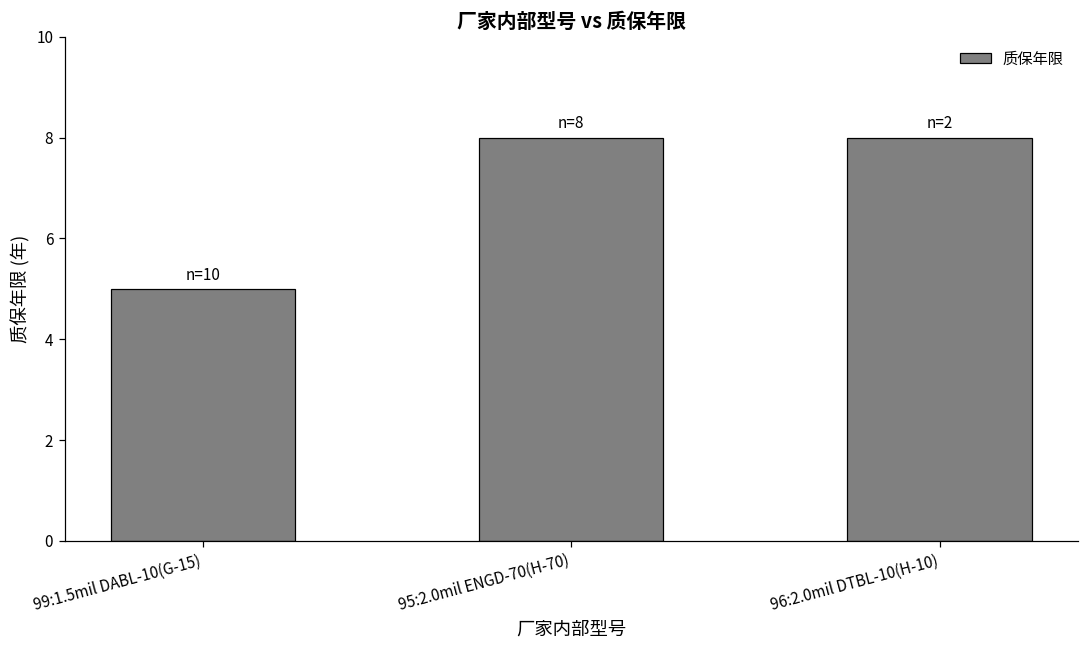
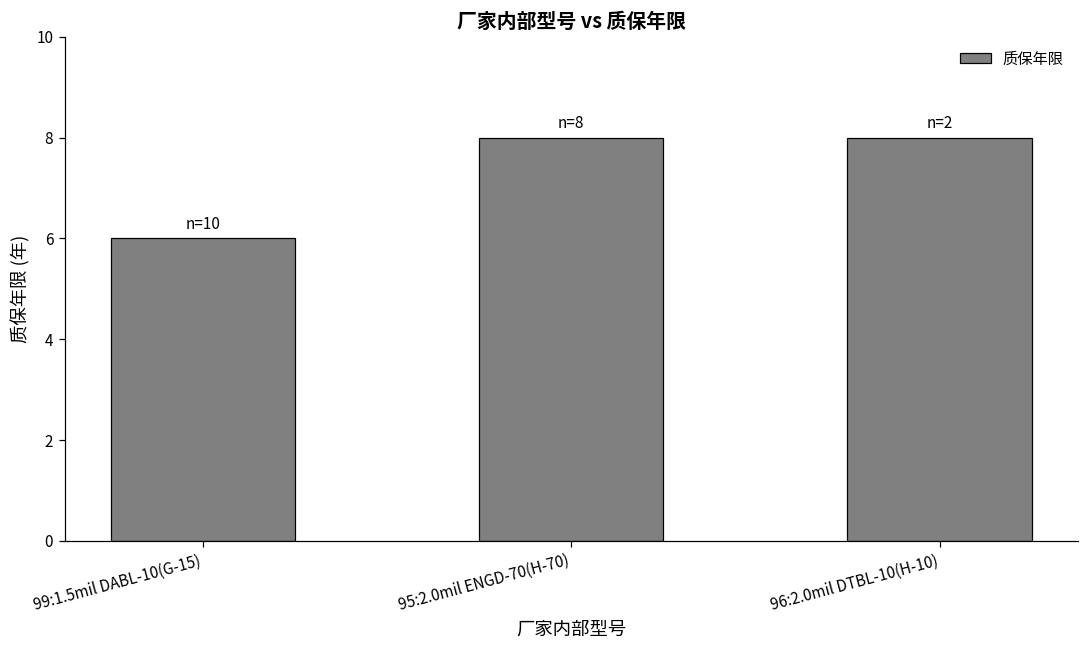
  {
-   "99:1.5mil DABL-10(G-15)": 5
+   "99:1.5mil DABL-10(G-15)": 6
  }
